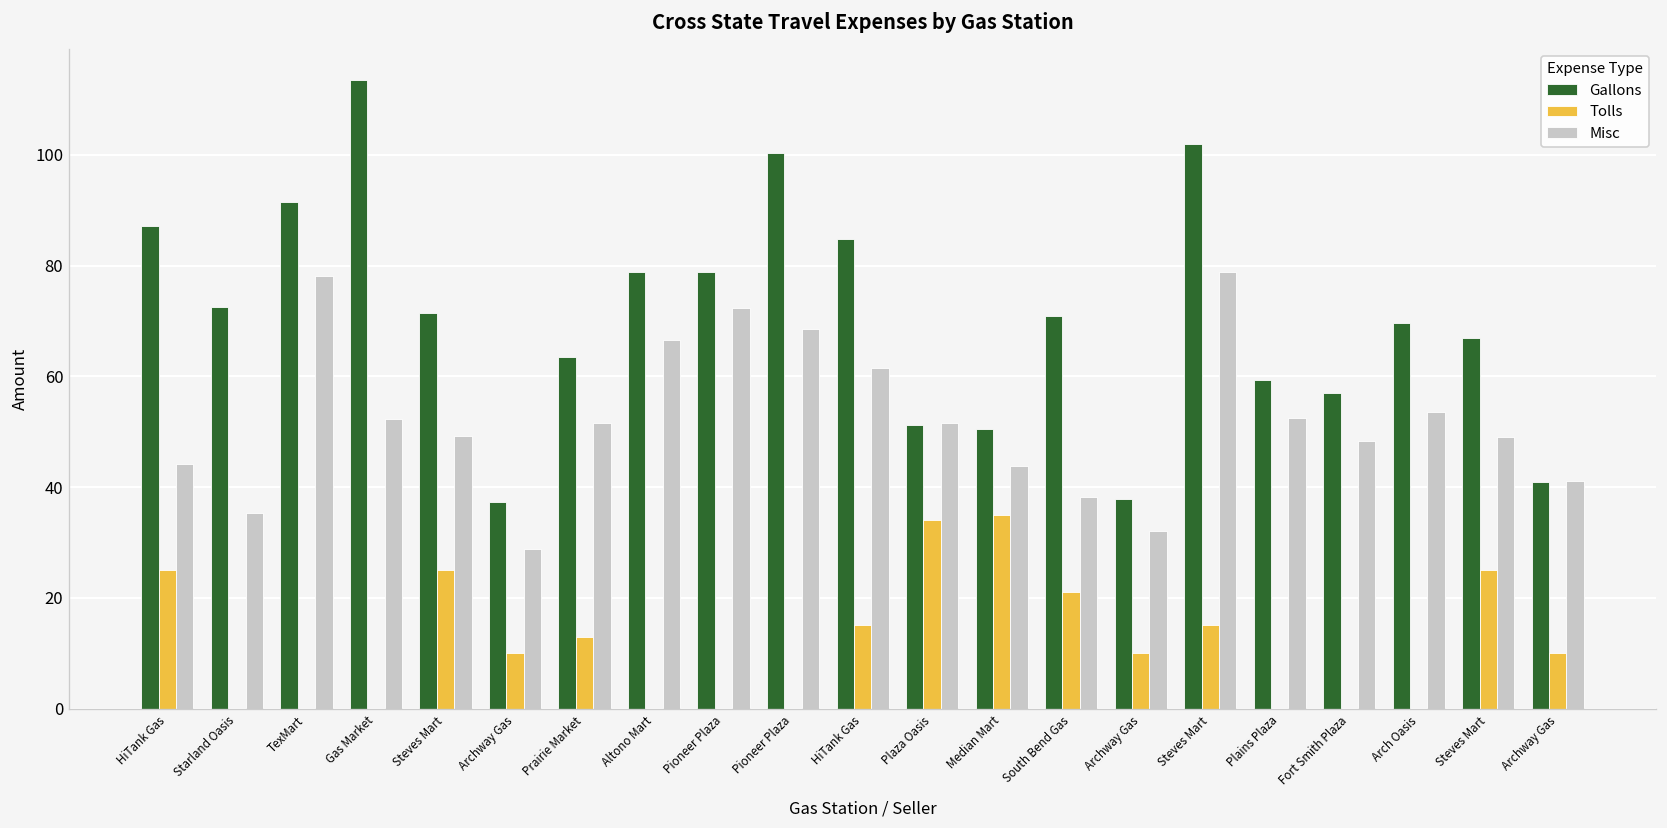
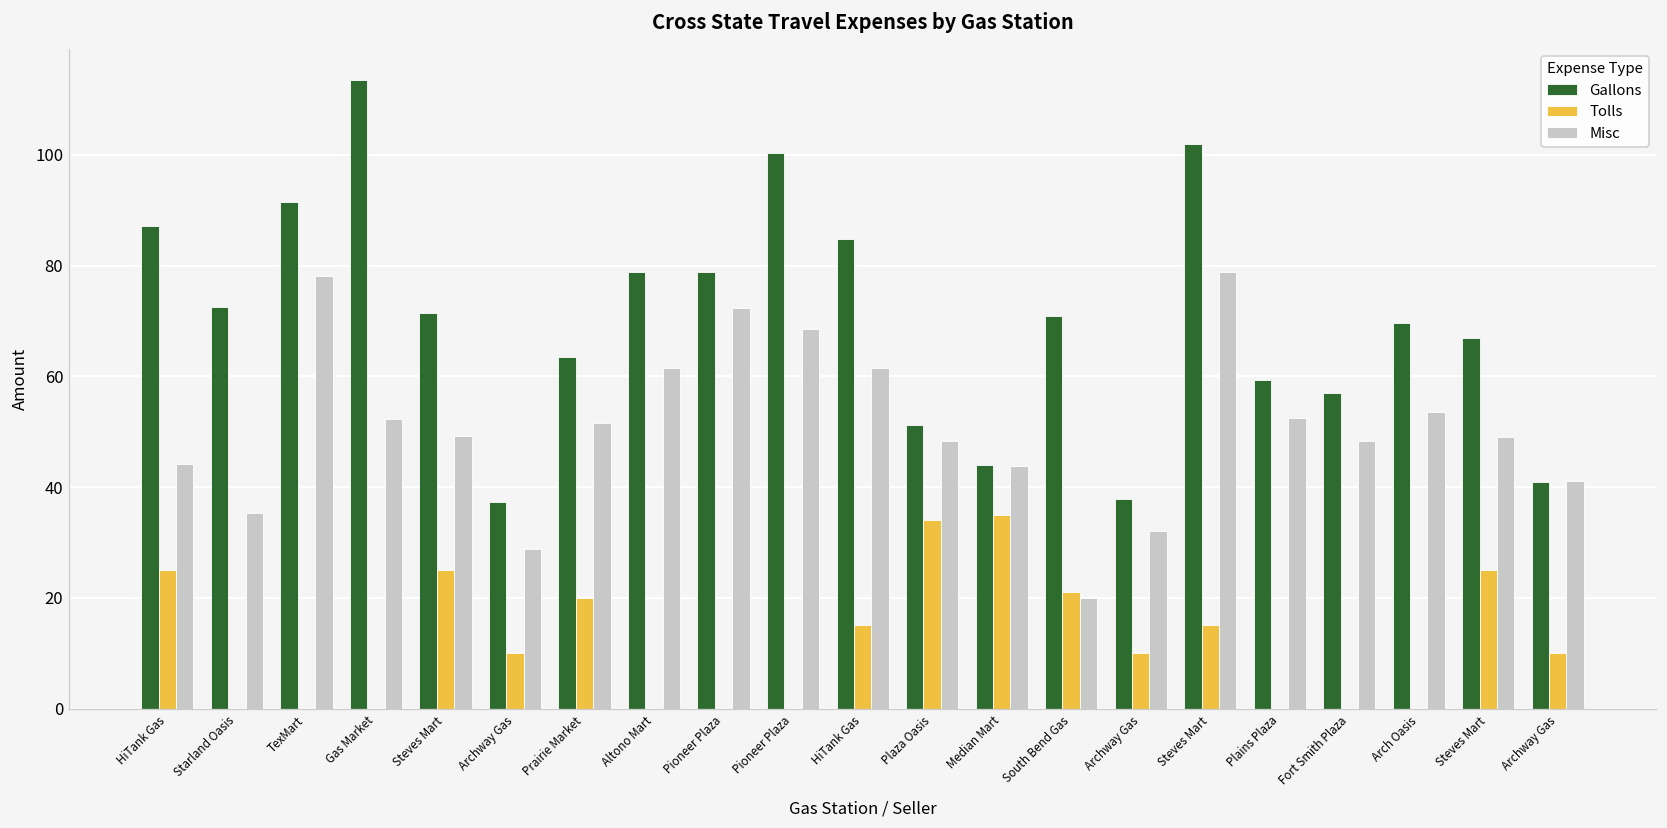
  {
    "Gallons": {
      "Starland Oasis": 73,
      "TexMart": 91,
      "Gas Market": 113,
      "Prairie Market": 64,
      "Altono Mart": 79,
      "Plaza Oasis": 51,
-     "Median Mart": 50,
+     "Median Mart": 44,
      "South Bend Gas": 71,
      "Plains Plaza": 59,
      "Fort Smith Plaza": 57,
      "Arch Oasis": 70
    },
    "Tolls": {
      "Starland Oasis": 0,
      "TexMart": 0,
      "Gas Market": 0,
-     "Prairie Market": 13,
+     "Prairie Market": 20,
      "Altono Mart": 0,
      "Plaza Oasis": 34,
      "Median Mart": 35,
      "South Bend Gas": 21,
      "Plains Plaza": 0,
      "Fort Smith Plaza": 0,
      "Arch Oasis": 0
    },
    "Misc": {
      "Starland Oasis": 35,
      "TexMart": 78,
      "Gas Market": 52,
      "Prairie Market": 52,
-     "Altono Mart": 67,
-     "Plaza Oasis": 51,
+     "Altono Mart": 61,
+     "Plaza Oasis": 48,
      "Median Mart": 44,
-     "South Bend Gas": 38,
+     "South Bend Gas": 20,
      "Plains Plaza": 52,
      "Fort Smith Plaza": 48,
      "Arch Oasis": 54
    }
  }
